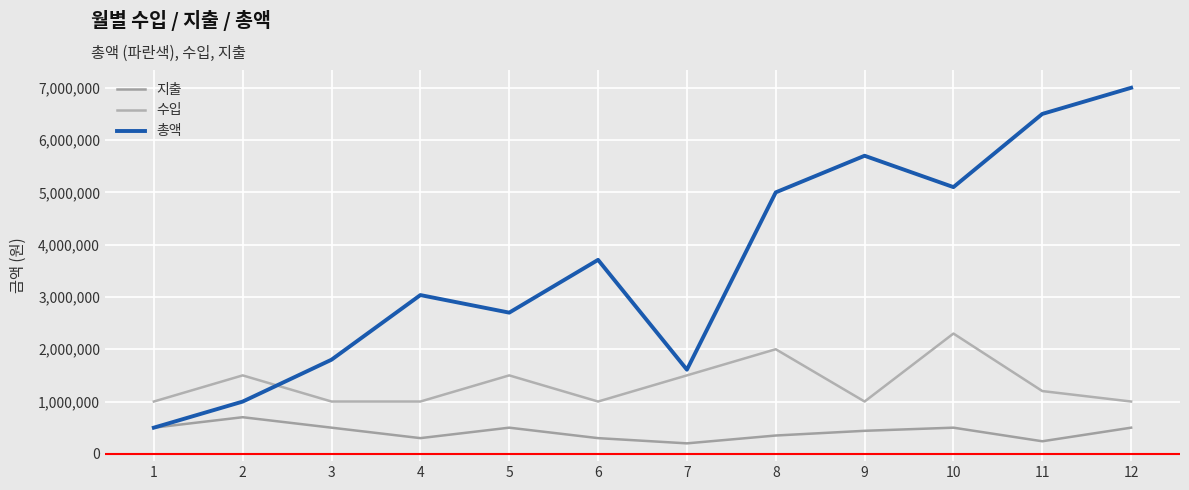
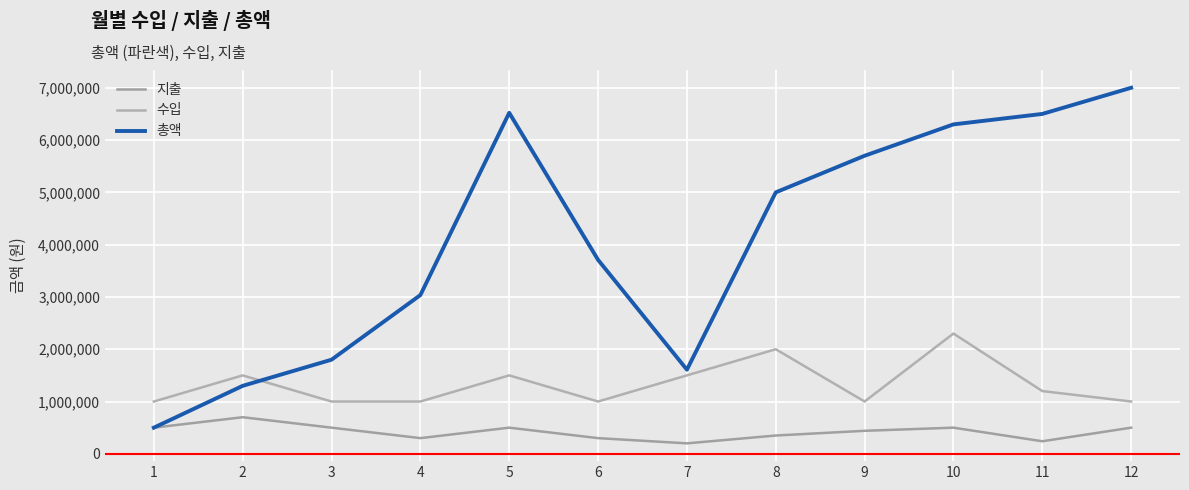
  {
    "총액": {
-     "2": "1,000,000",
+     "2": "1,300,000",
      "3": "1,800,000",
      "4": "3,000,000",
-     "5": "2,700,000",
+     "5": "6,500,000",
      "6": "3,700,000",
      "7": "1,600,000",
      "8": "5,000,000",
      "9": "5,700,000",
-     "10": "5,100,000",
+     "10": "6,300,000",
      "11": "6,500,000",
      "12": "7,000,000"
    }
  }
